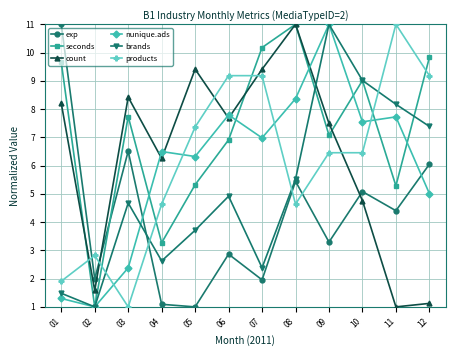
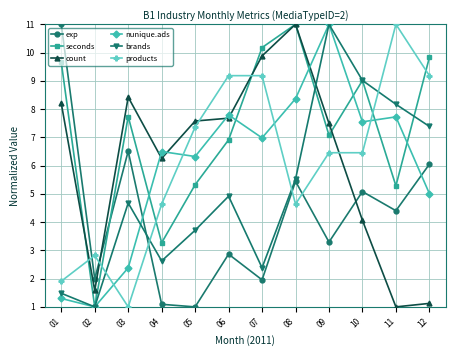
  {
    "count": {
      "01": 8.2,
      "02": 1.6,
      "03": 8.4,
      "04": 6.3,
-     "05": 9.4,
+     "05": 7.6,
      "06": 7.7,
-     "07": 9.4,
+     "07": 9.9,
      "09": 7.5,
-     "10": 4.8,
+     "10": 4.1,
      "11": 1.0,
      "12": 1.1
    }
  }
